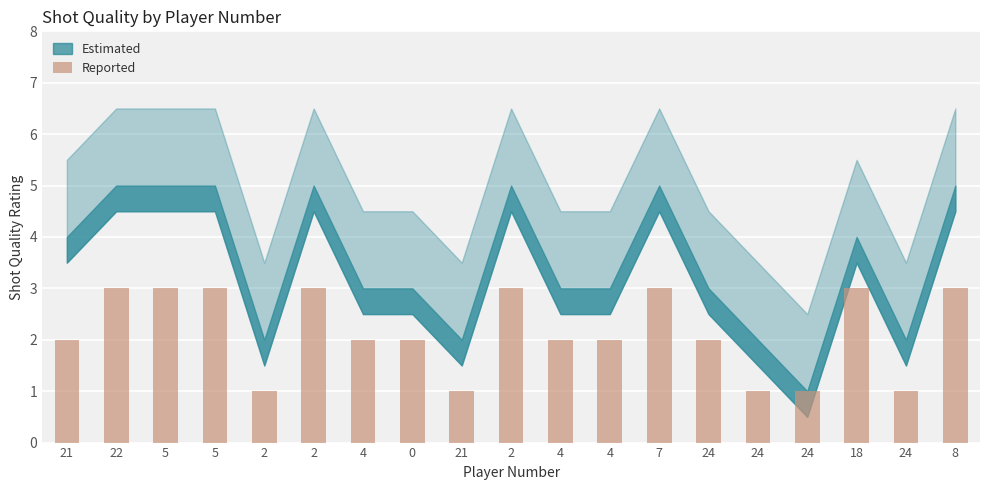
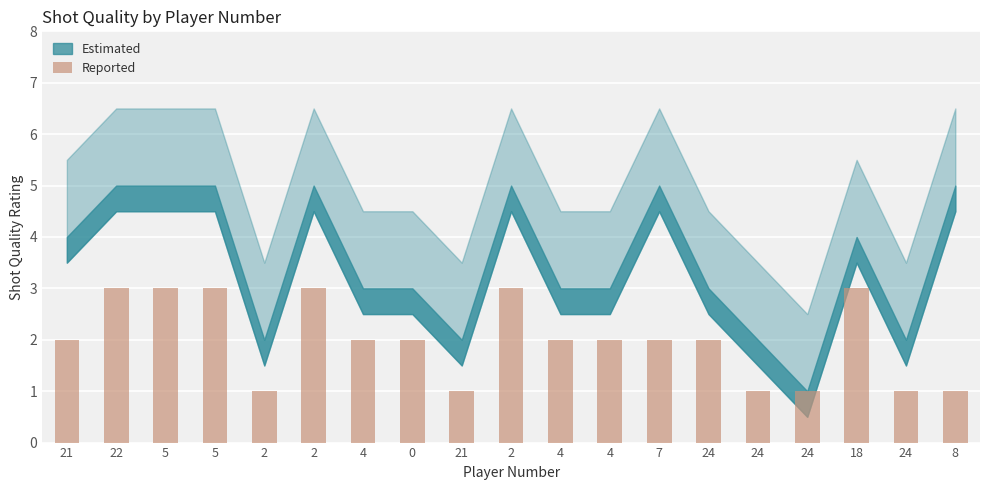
  {
    "Reported": {
      "22": 3,
      "0": 2,
-     "7": 3,
+     "7": 2,
      "18": 3,
-     "8": 3
+     "8": 1
    }
  }
